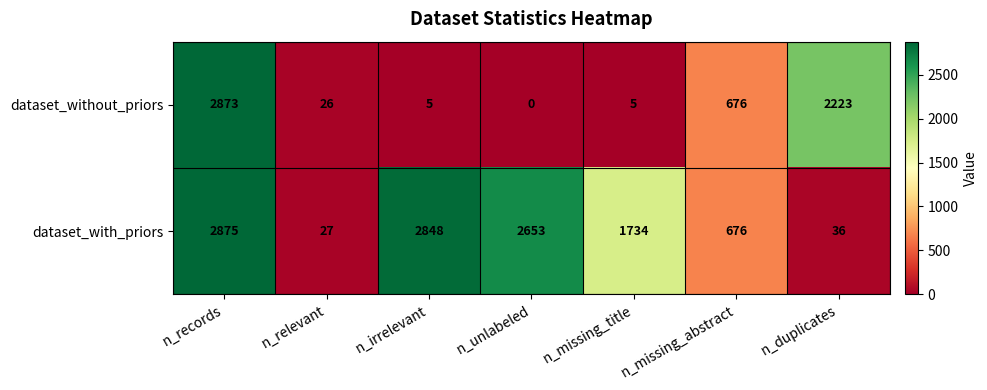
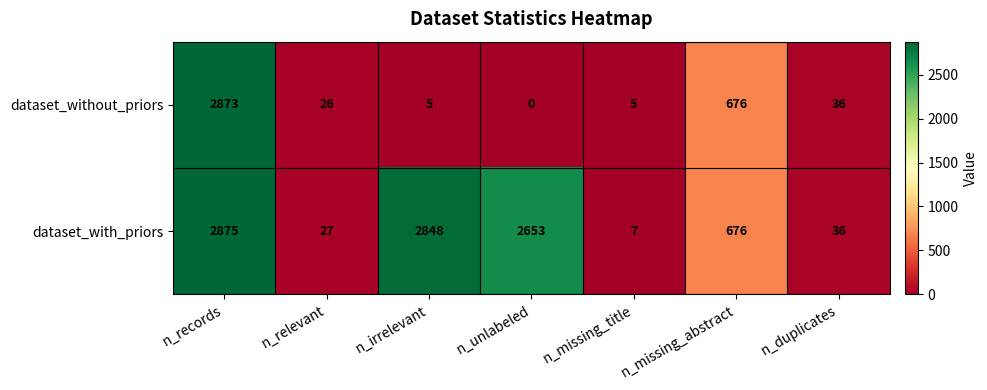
  {
    "dataset_without_priors": {
      "n_records": 2873,
      "n_relevant": 26,
      "n_irrelevant": 5,
      "n_unlabeled": 0,
      "n_missing_title": 5,
      "n_missing_abstract": 676,
-     "n_duplicates": 2223
+     "n_duplicates": 36
    },
    "dataset_with_priors": {
      "n_records": 2875,
      "n_relevant": 27,
      "n_irrelevant": 2848,
      "n_unlabeled": 2653,
-     "n_missing_title": 1734,
+     "n_missing_title": 7,
      "n_missing_abstract": 676,
      "n_duplicates": 36
    }
  }
